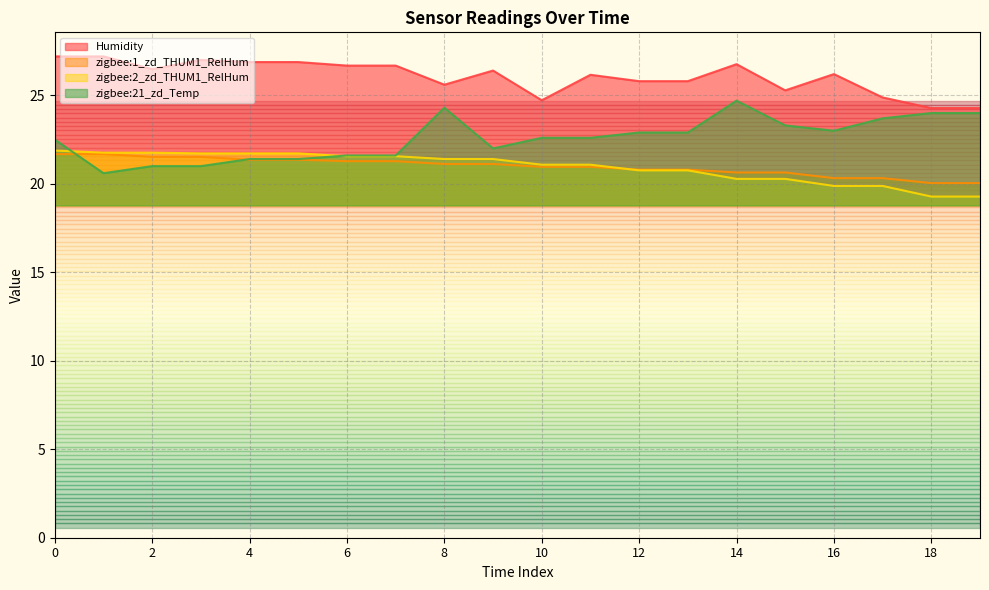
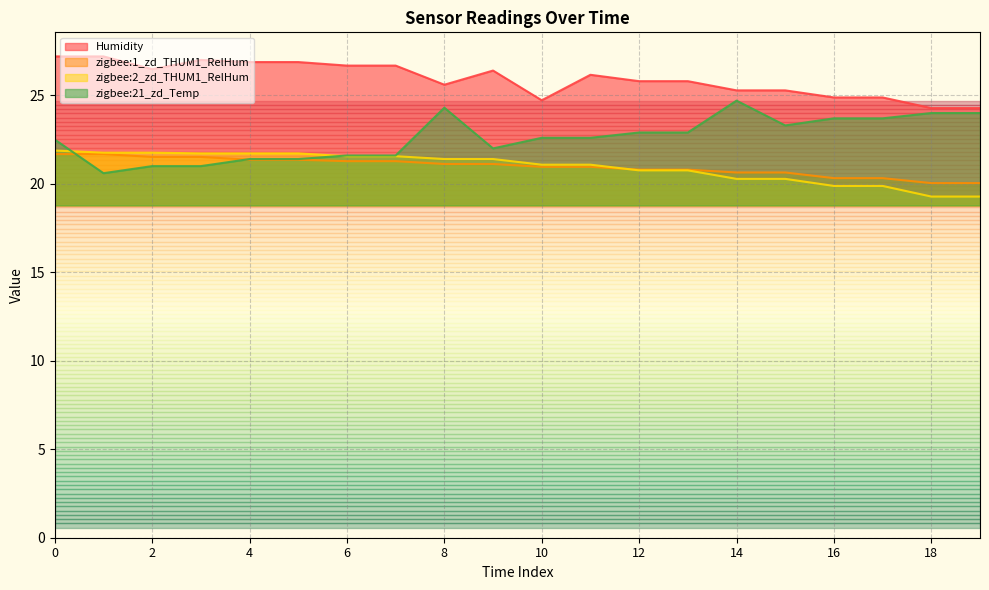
  {
    "Humidity": {
      "0": 27.2,
      "6": 26.7,
      "8": 25.6,
      "10": 24.7,
      "12": 25.8,
-     "14": 26.8,
-     "16": 26.2,
+     "14": 25.3,
+     "16": 24.9,
      "18": 24.3
    },
    "zigbee:21_zd_Temp": {
      "0": 22.5,
      "2": 21.0,
      "8": 24.3,
      "10": 22.6,
      "12": 22.9,
      "14": 24.7,
-     "16": 23.0,
+     "16": 23.7,
      "18": 24.0
    }
  }
